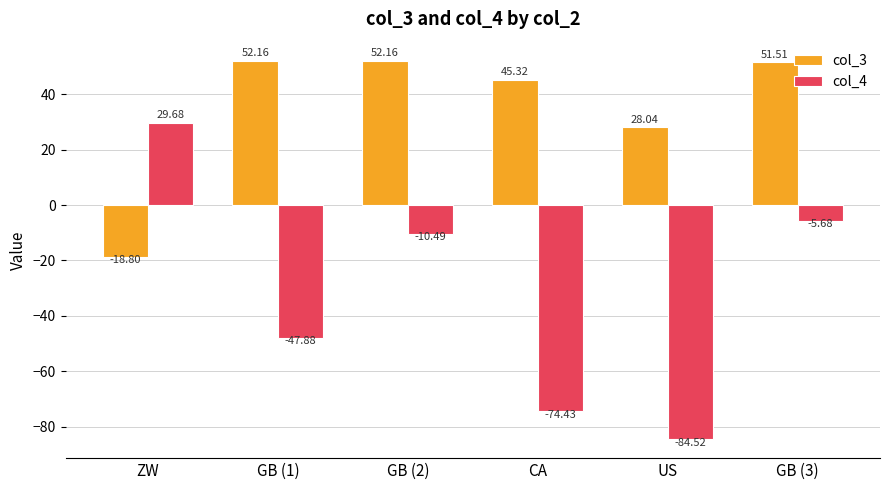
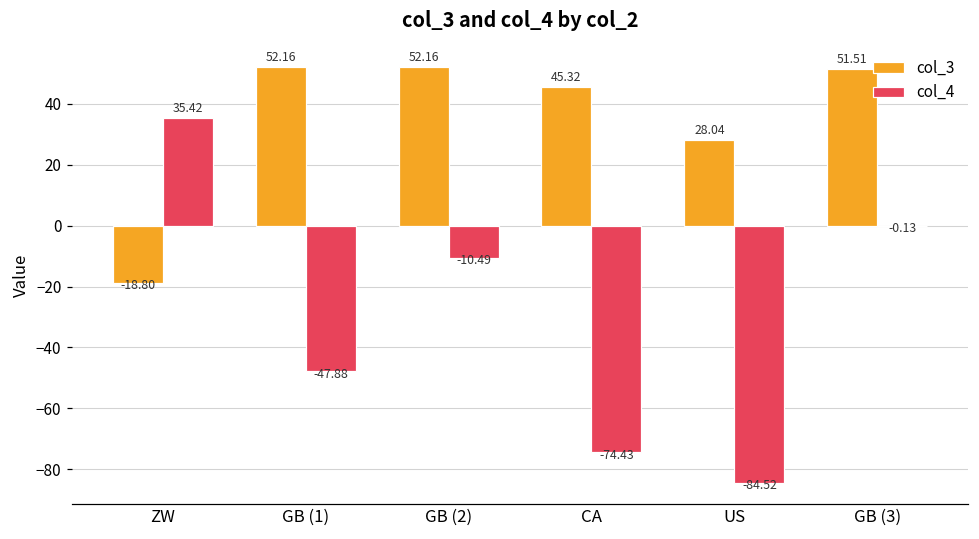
  {
    "col_3": {
      "ZW": -18.80,
      "GB (1)": 52.16,
      "GB (2)": 52.16,
      "CA": 45.32,
      "US": 28.04,
      "GB (3)": 51.51
    },
    "col_4": {
-     "ZW": 29.68,
+     "ZW": 35.42,
      "GB (1)": -47.88,
      "GB (2)": -10.49,
      "CA": -74.43,
      "US": -84.52,
-     "GB (3)": -5.68
+     "GB (3)": -0.13
    }
  }
